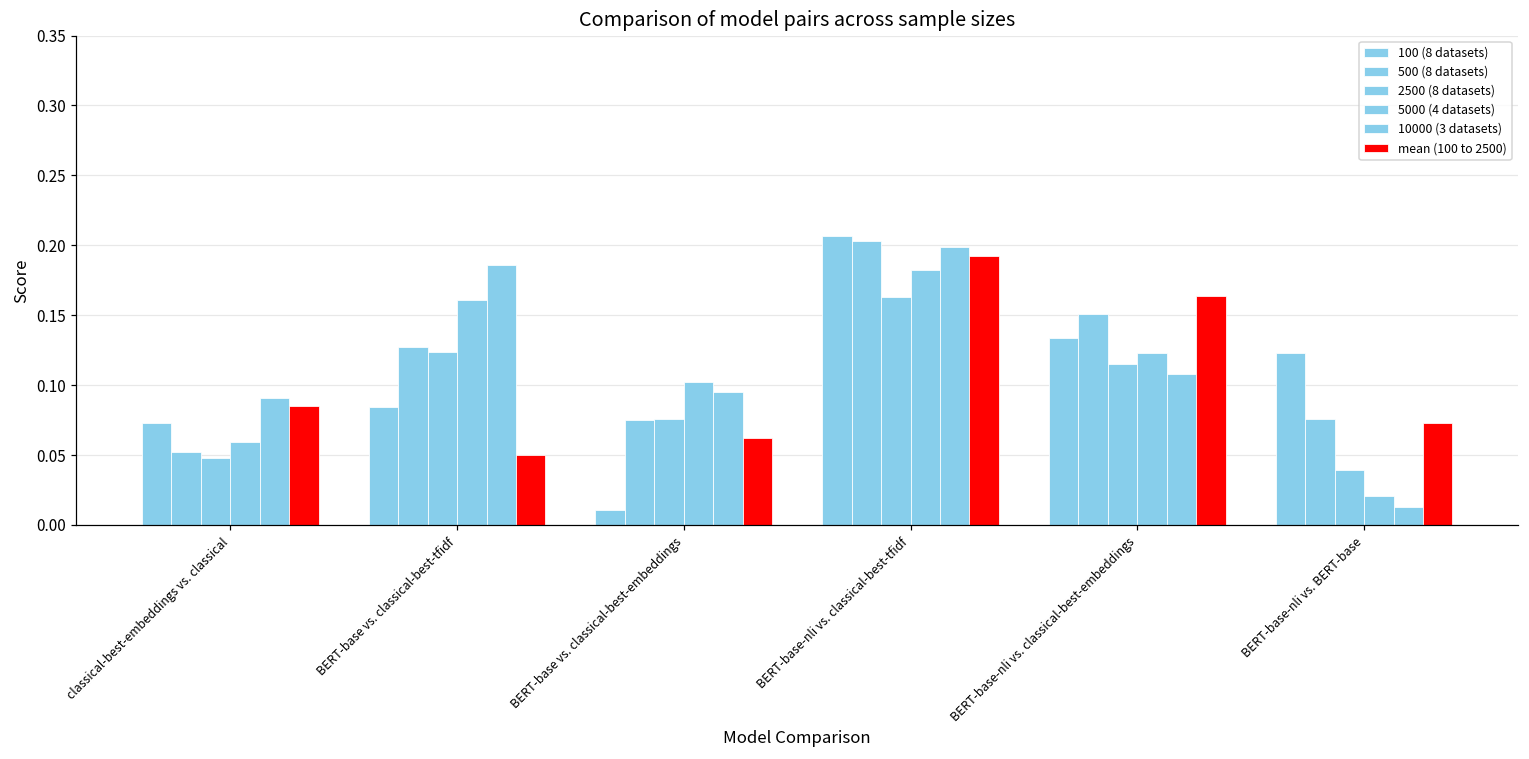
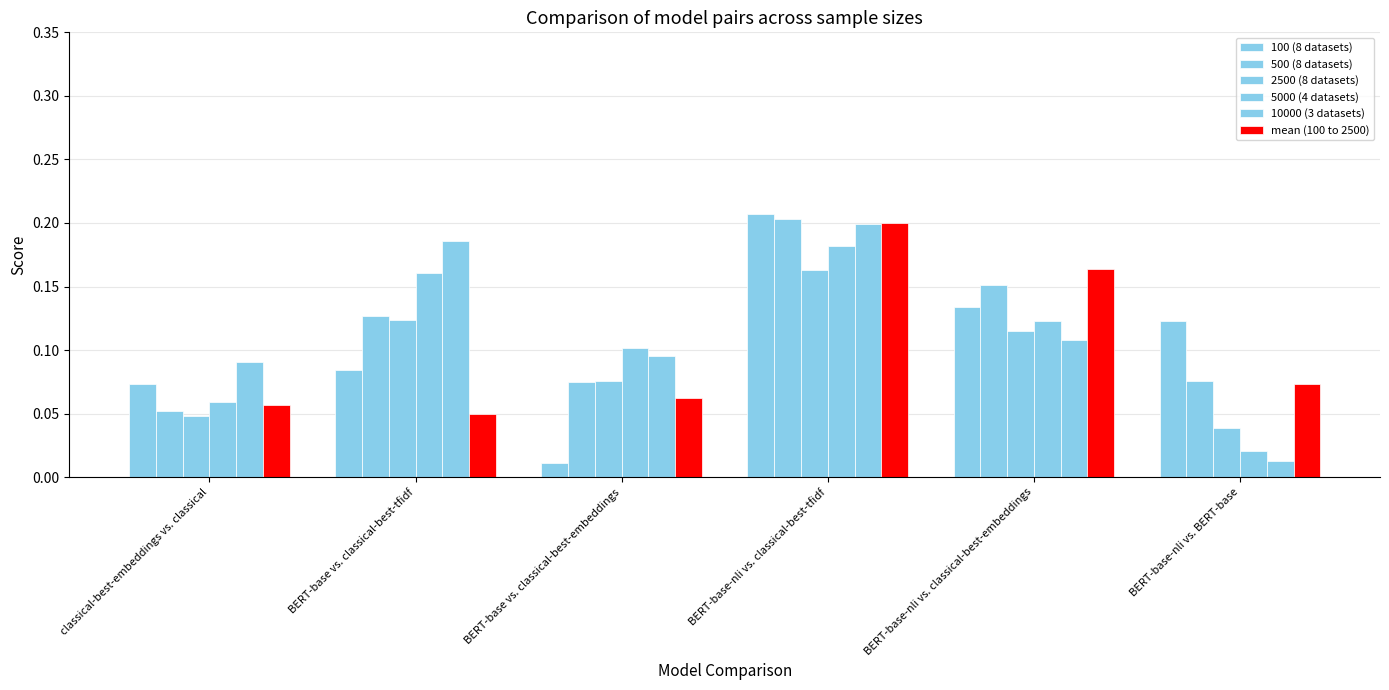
  {
    "mean (100 to 2500)": {
-     "classical-best-embeddings vs. classical": 0.085,
+     "classical-best-embeddings vs. classical": 0.057,
      "BERT-base vs. classical-best-tfidf": 0.050,
      "BERT-base vs. classical-best-embeddings": 0.062,
-     "BERT-base-nli vs. classical-best-tfidf": 0.192,
+     "BERT-base-nli vs. classical-best-tfidf": 0.200,
      "BERT-base-nli vs. classical-best-embeddings": 0.164,
      "BERT-base-nli vs. BERT-base": 0.073
    }
  }
